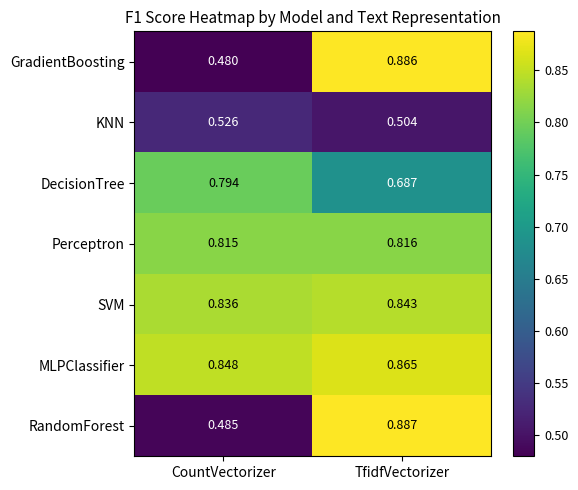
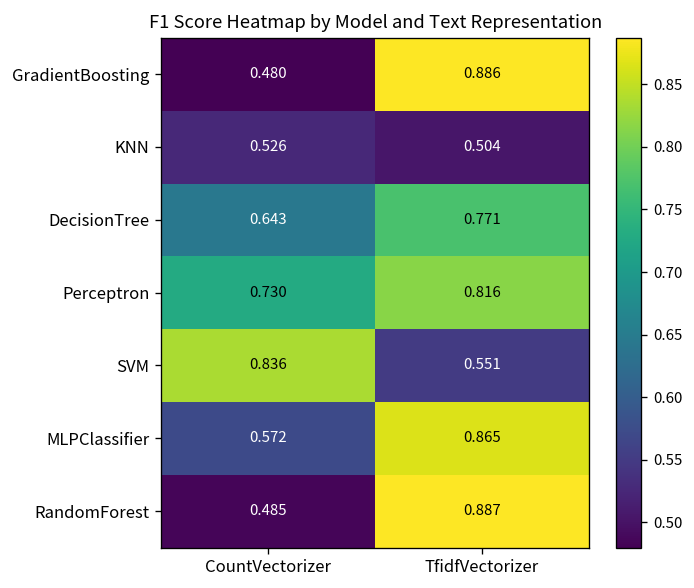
  {
    "GradientBoosting": {
      "CountVectorizer": 0.480,
      "TfidfVectorizer": 0.886
    },
    "KNN": {
      "CountVectorizer": 0.526,
      "TfidfVectorizer": 0.504
    },
    "DecisionTree": {
-     "CountVectorizer": 0.794,
-     "TfidfVectorizer": 0.687
+     "CountVectorizer": 0.643,
+     "TfidfVectorizer": 0.771
    },
    "Perceptron": {
-     "CountVectorizer": 0.815,
+     "CountVectorizer": 0.730,
      "TfidfVectorizer": 0.816
    },
    "SVM": {
      "CountVectorizer": 0.836,
-     "TfidfVectorizer": 0.843
+     "TfidfVectorizer": 0.551
    },
    "MLPClassifier": {
-     "CountVectorizer": 0.848,
+     "CountVectorizer": 0.572,
      "TfidfVectorizer": 0.865
    },
    "RandomForest": {
      "CountVectorizer": 0.485,
      "TfidfVectorizer": 0.887
    }
  }
